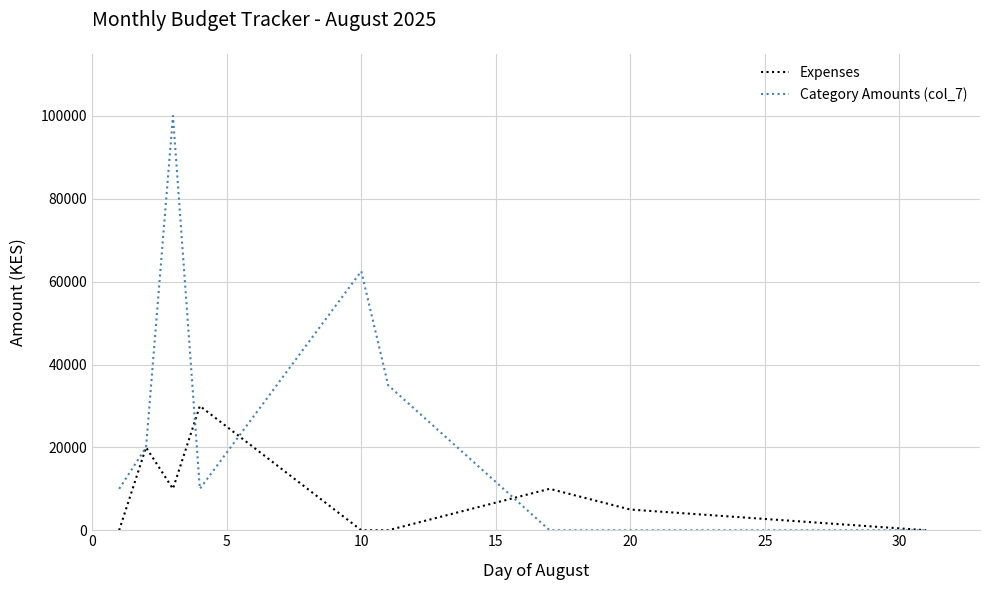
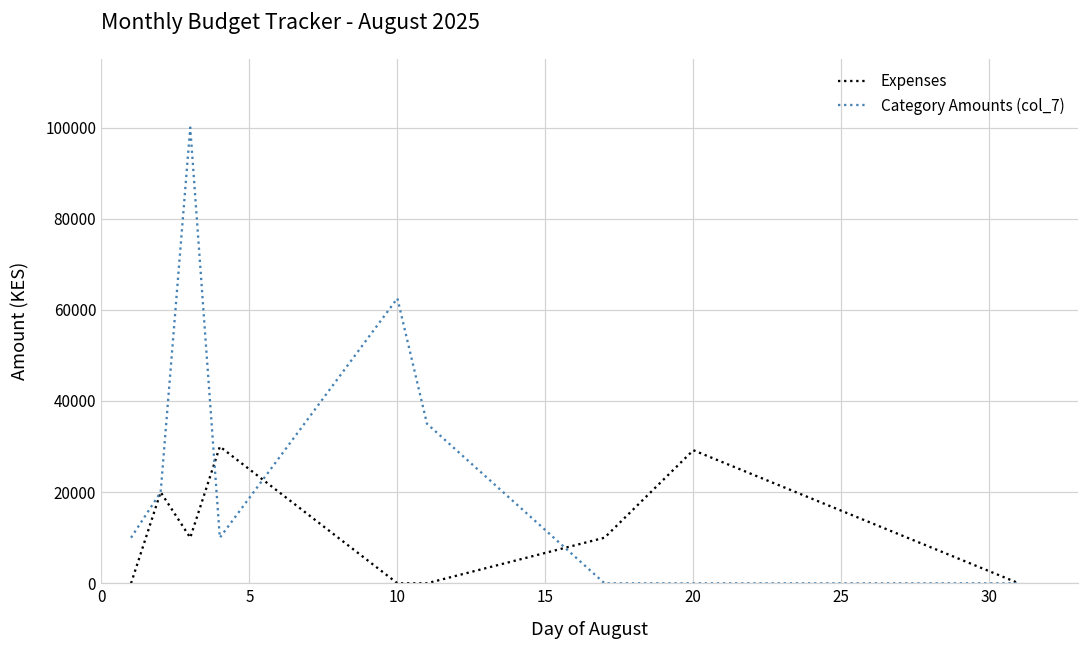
  {
    "Expenses": {
      "10": 0,
-     "20": 5000
+     "20": 29000
    },
    "Category Amounts (col_7)": {
      "10": 63000,
      "20": 0
    }
  }
